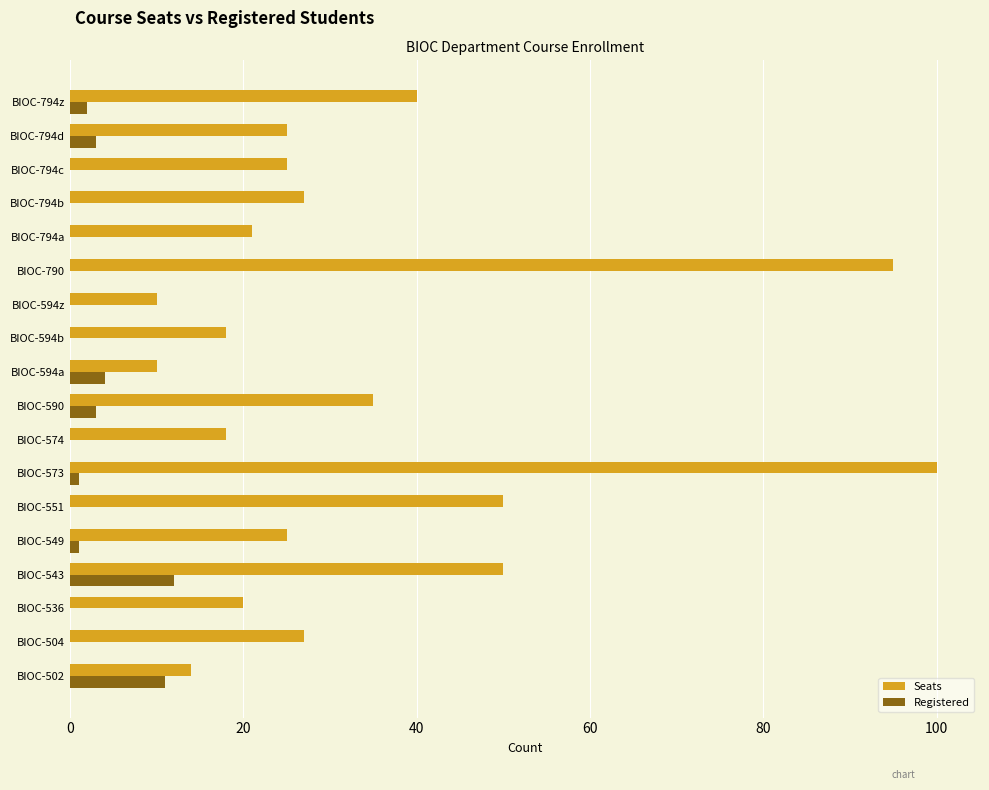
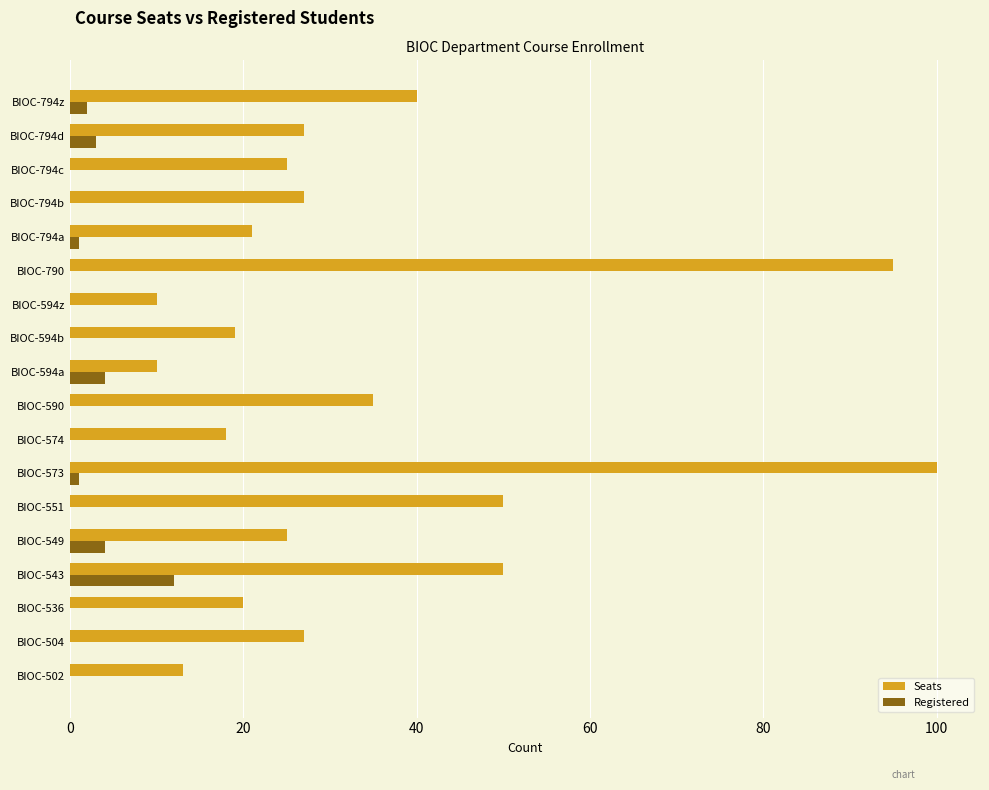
  {
    "Seats": {
      "BIOC-794z": 40,
-     "BIOC-794d": 25,
+     "BIOC-794d": 27,
      "BIOC-794c": 25,
      "BIOC-794b": 27,
      "BIOC-794a": 21,
      "BIOC-790": 95,
      "BIOC-594z": 10,
-     "BIOC-594b": 18,
+     "BIOC-594b": 19,
      "BIOC-594a": 10,
      "BIOC-590": 35,
      "BIOC-574": 18,
      "BIOC-573": 100,
      "BIOC-551": 50,
      "BIOC-549": 25,
      "BIOC-543": 50,
      "BIOC-536": 20,
      "BIOC-504": 27,
-     "BIOC-502": 14
+     "BIOC-502": 13
    },
    "Registered": {
      "BIOC-794z": 2,
      "BIOC-794d": 3,
      "BIOC-794c": 0,
      "BIOC-794b": 0,
-     "BIOC-794a": 0,
+     "BIOC-794a": 1,
      "BIOC-790": 0,
      "BIOC-594z": 0,
      "BIOC-594b": 0,
      "BIOC-594a": 4,
-     "BIOC-590": 3,
+     "BIOC-590": 0,
      "BIOC-574": 0,
      "BIOC-573": 1,
      "BIOC-551": 0,
-     "BIOC-549": 1,
+     "BIOC-549": 4,
      "BIOC-543": 12,
      "BIOC-536": 0,
      "BIOC-504": 0,
-     "BIOC-502": 11
+     "BIOC-502": 0
    }
  }
